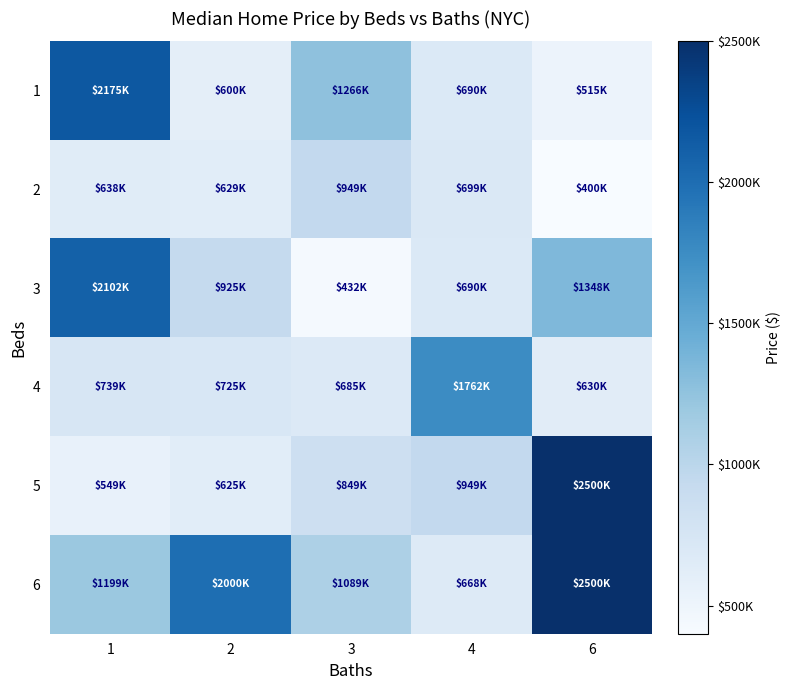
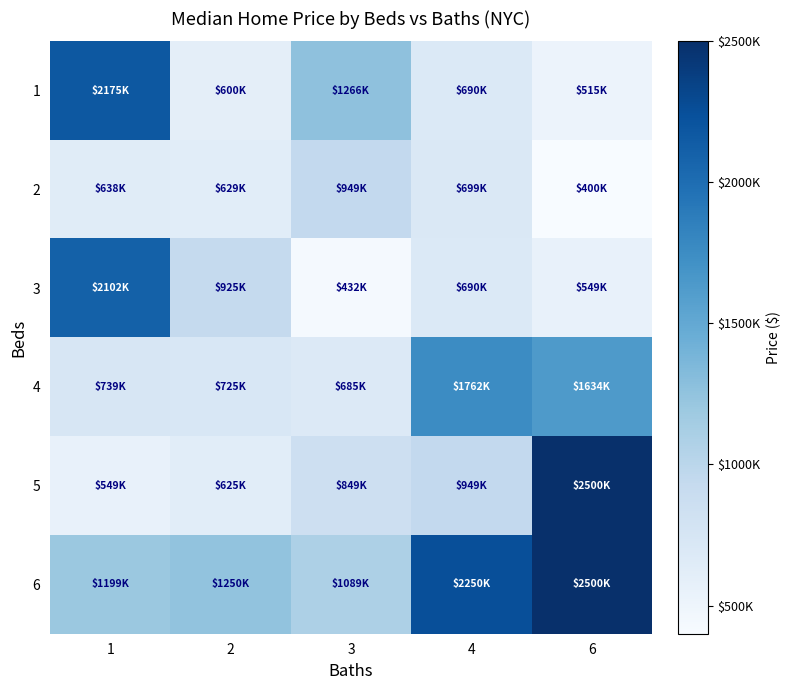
  {
    "1": {
      "1": "$2175K",
      "2": "$600K",
      "3": "$1266K",
      "4": "$690K",
      "6": "$515K"
    },
    "2": {
      "1": "$638K",
      "2": "$629K",
      "3": "$949K",
      "4": "$699K",
      "6": "$400K"
    },
    "3": {
      "1": "$2102K",
      "2": "$925K",
      "3": "$432K",
      "4": "$690K",
-     "6": "$1348K"
+     "6": "$549K"
    },
    "4": {
      "1": "$739K",
      "2": "$725K",
      "3": "$685K",
      "4": "$1762K",
-     "6": "$630K"
+     "6": "$1634K"
    },
    "5": {
      "1": "$549K",
      "2": "$625K",
      "3": "$849K",
      "4": "$949K",
      "6": "$2500K"
    },
    "6": {
      "1": "$1199K",
-     "2": "$2000K",
+     "2": "$1250K",
      "3": "$1089K",
-     "4": "$668K",
+     "4": "$2250K",
      "6": "$2500K"
    }
  }
